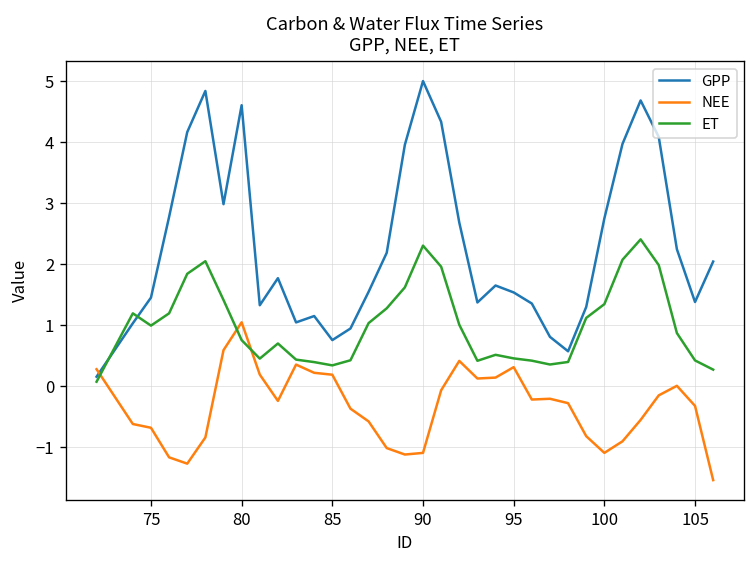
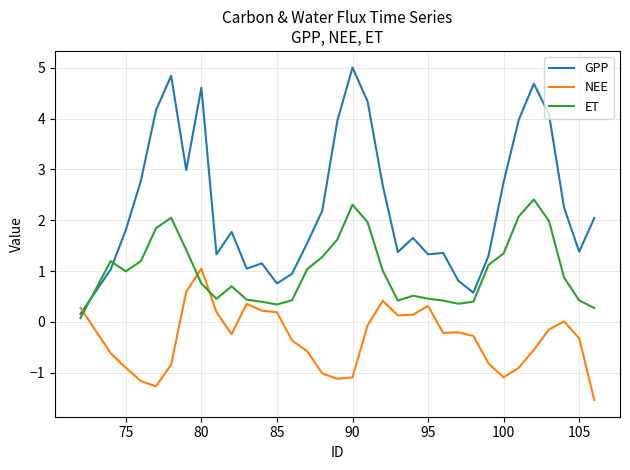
  {
    "GPP": {
-     "75": 1.5,
+     "75": 1.8,
      "80": 4.6,
      "85": 0.8,
      "90": 5.0,
-     "95": 1.5,
+     "95": 1.3,
      "100": 2.8,
      "105": 1.4
    },
    "NEE": {
-     "75": -0.7,
+     "75": -0.9,
      "80": 1.0,
      "85": 0.2,
      "90": -1.1,
      "95": 0.3,
      "100": -1.1,
      "105": -0.3
    },
    "ET": {
      "75": 1.0,
      "80": 0.8,
      "85": 0.3,
      "90": 2.3,
      "95": 0.5,
      "100": 1.3,
      "105": 0.4
    }
  }
